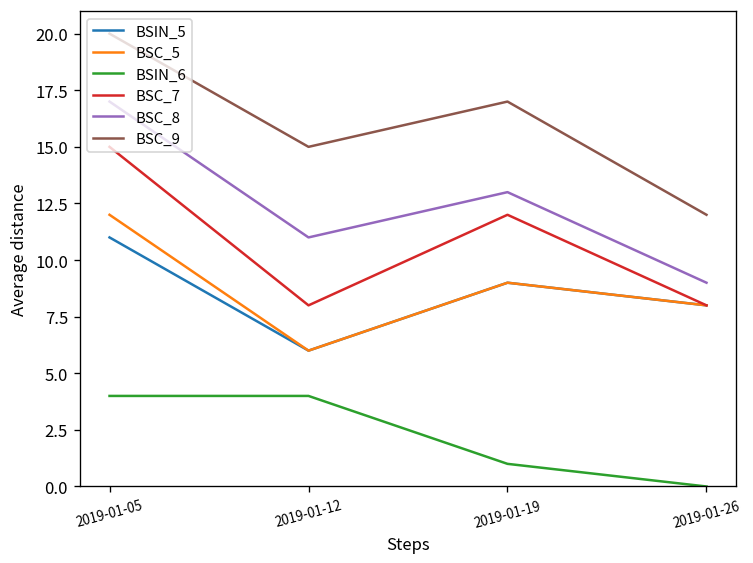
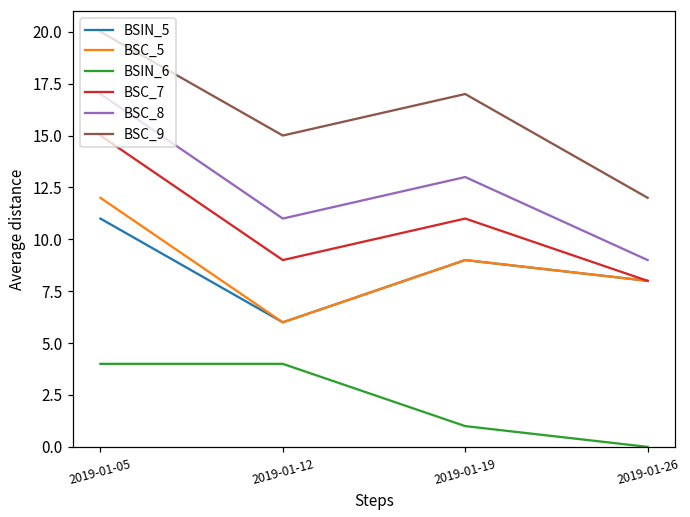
  {
    "BSIN_5": {
      "2019-01-05": 11
    },
    "BSC_5": {
      "2019-01-05": 12
    },
    "BSIN_6": {
      "2019-01-05": 4,
      "2019-01-12": 4,
      "2019-01-19": 1,
      "2019-01-26": 0
    },
    "BSC_7": {
-     "2019-01-12": 8,
-     "2019-01-19": 12
+     "2019-01-12": 9,
+     "2019-01-19": 11
    },
    "BSC_8": {
      "2019-01-12": 11,
      "2019-01-19": 13,
      "2019-01-26": 9
    },
    "BSC_9": {
      "2019-01-12": 15,
      "2019-01-19": 17,
      "2019-01-26": 12
    }
  }
